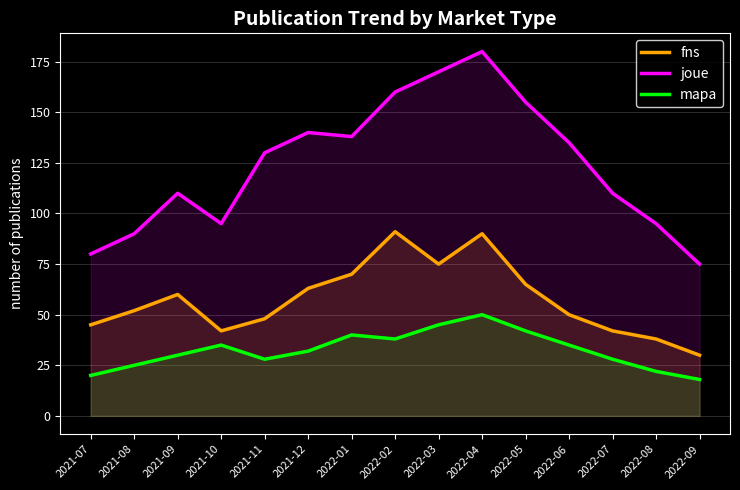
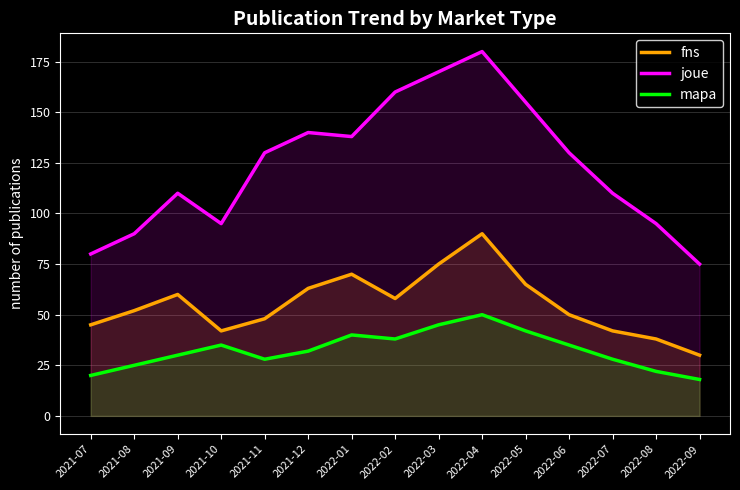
  {
    "fns": {
      "2021-07": 45,
      "2021-08": 52,
      "2021-09": 60,
      "2021-10": 42,
      "2021-11": 48,
      "2021-12": 63,
      "2022-01": 70,
-     "2022-02": 91,
+     "2022-02": 58,
      "2022-03": 75,
      "2022-04": 90,
      "2022-05": 65,
      "2022-06": 50,
      "2022-07": 42,
      "2022-08": 38,
      "2022-09": 30
    },
    "joue": {
      "2021-07": 80,
      "2021-08": 90,
      "2021-09": 110,
      "2021-10": 95,
      "2021-11": 130,
      "2021-12": 140,
      "2022-01": 138,
      "2022-02": 160,
      "2022-03": 170,
      "2022-04": 180,
      "2022-05": 155,
-     "2022-06": 135,
+     "2022-06": 130,
      "2022-07": 110,
      "2022-08": 95,
      "2022-09": 75
    },
    "mapa": {
      "2021-07": 20,
      "2021-08": 25,
      "2021-09": 30,
      "2021-10": 35,
      "2021-11": 28,
      "2021-12": 32,
      "2022-01": 40,
      "2022-02": 38,
      "2022-03": 45,
      "2022-04": 50,
      "2022-05": 42,
      "2022-06": 35,
      "2022-07": 28,
      "2022-08": 22,
      "2022-09": 18
    }
  }
